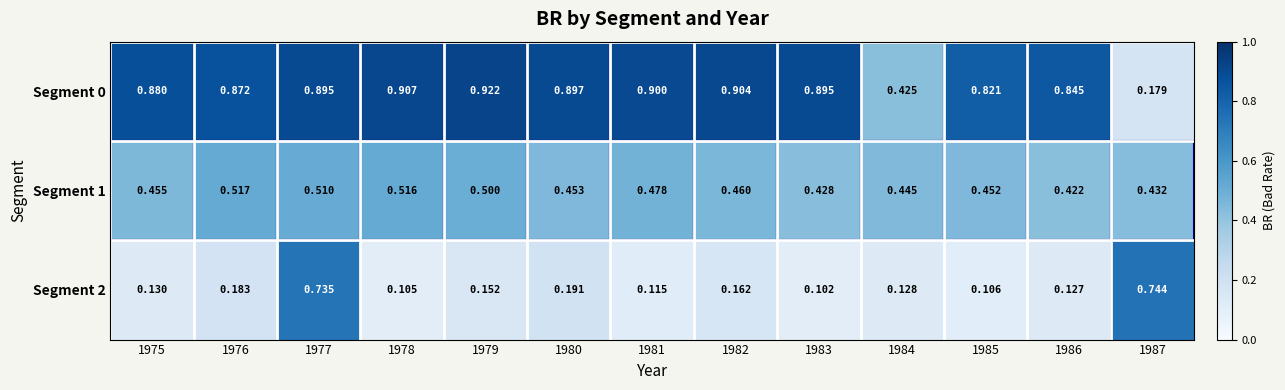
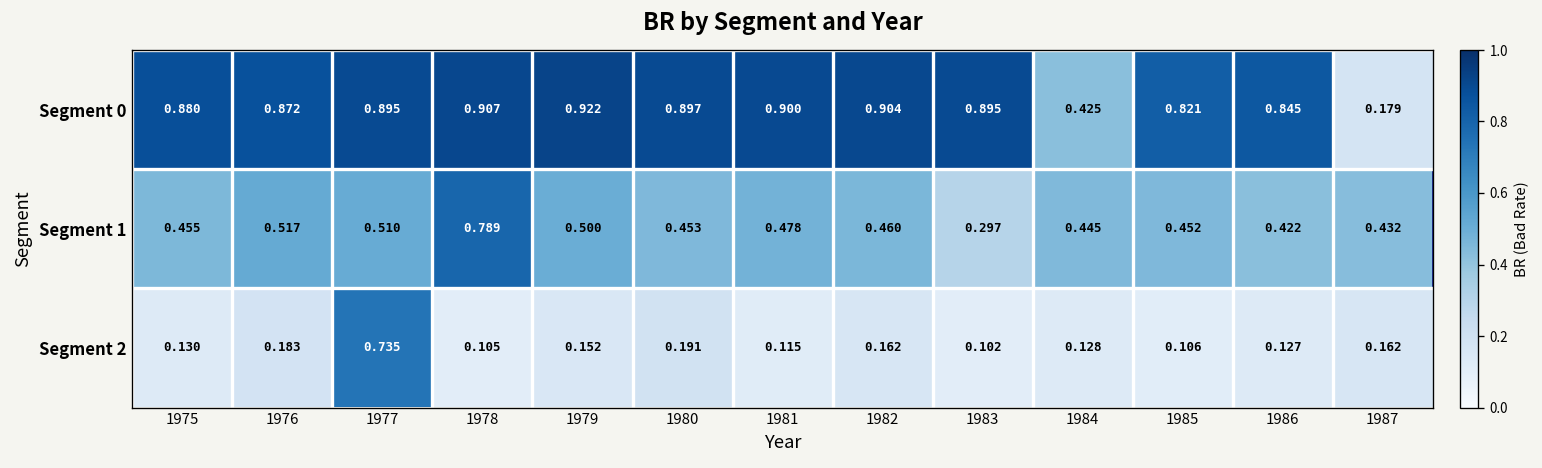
  {
    "Segment 0": {
      "1975": 0.880,
      "1976": 0.872,
      "1977": 0.895,
      "1978": 0.907,
      "1979": 0.922,
      "1980": 0.897,
      "1981": 0.900,
      "1982": 0.904,
      "1983": 0.895,
      "1984": 0.425,
      "1985": 0.821,
      "1986": 0.845,
      "1987": 0.179
    },
    "Segment 1": {
      "1975": 0.455,
      "1976": 0.517,
      "1977": 0.510,
-     "1978": 0.516,
+     "1978": 0.789,
      "1979": 0.500,
      "1980": 0.453,
      "1981": 0.478,
      "1982": 0.460,
-     "1983": 0.428,
+     "1983": 0.297,
      "1984": 0.445,
      "1985": 0.452,
      "1986": 0.422,
      "1987": 0.432
    },
    "Segment 2": {
      "1975": 0.130,
      "1976": 0.183,
      "1977": 0.735,
      "1978": 0.105,
      "1979": 0.152,
      "1980": 0.191,
      "1981": 0.115,
      "1982": 0.162,
      "1983": 0.102,
      "1984": 0.128,
      "1985": 0.106,
      "1986": 0.127,
-     "1987": 0.744
+     "1987": 0.162
    }
  }
